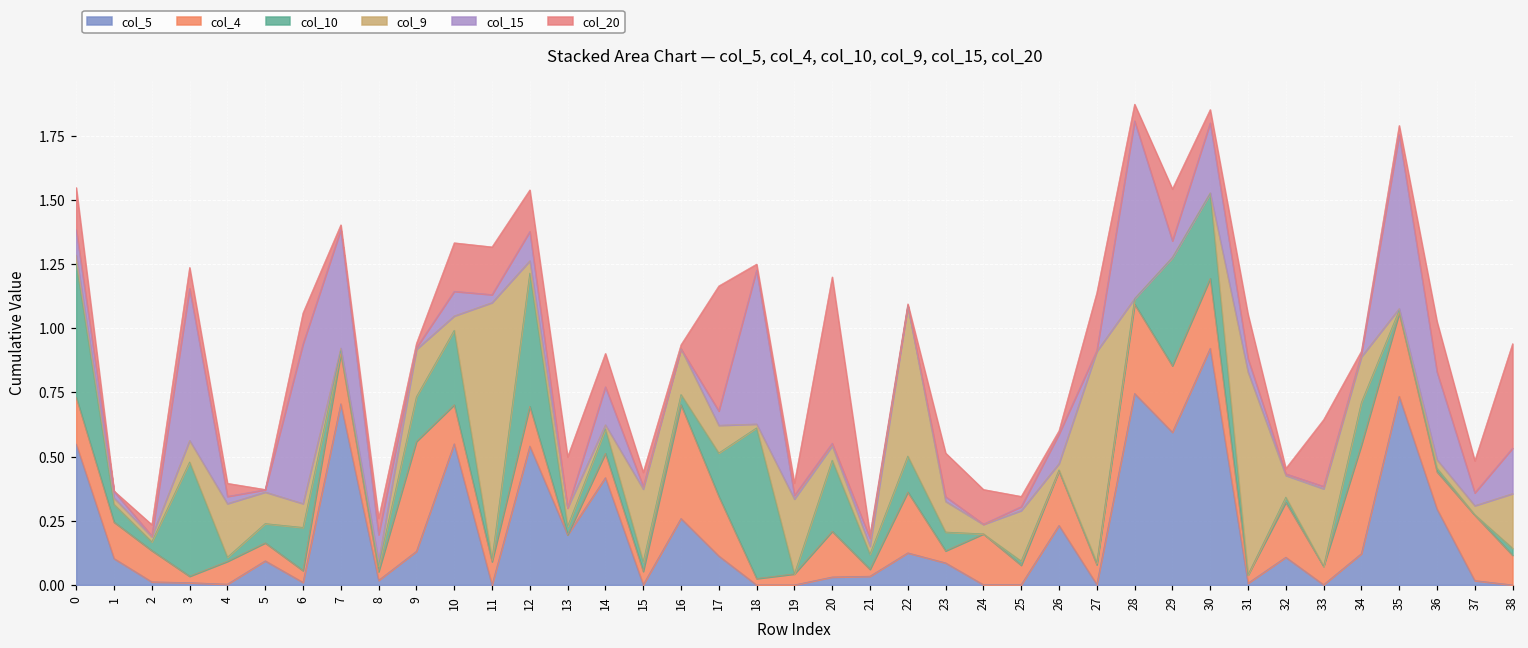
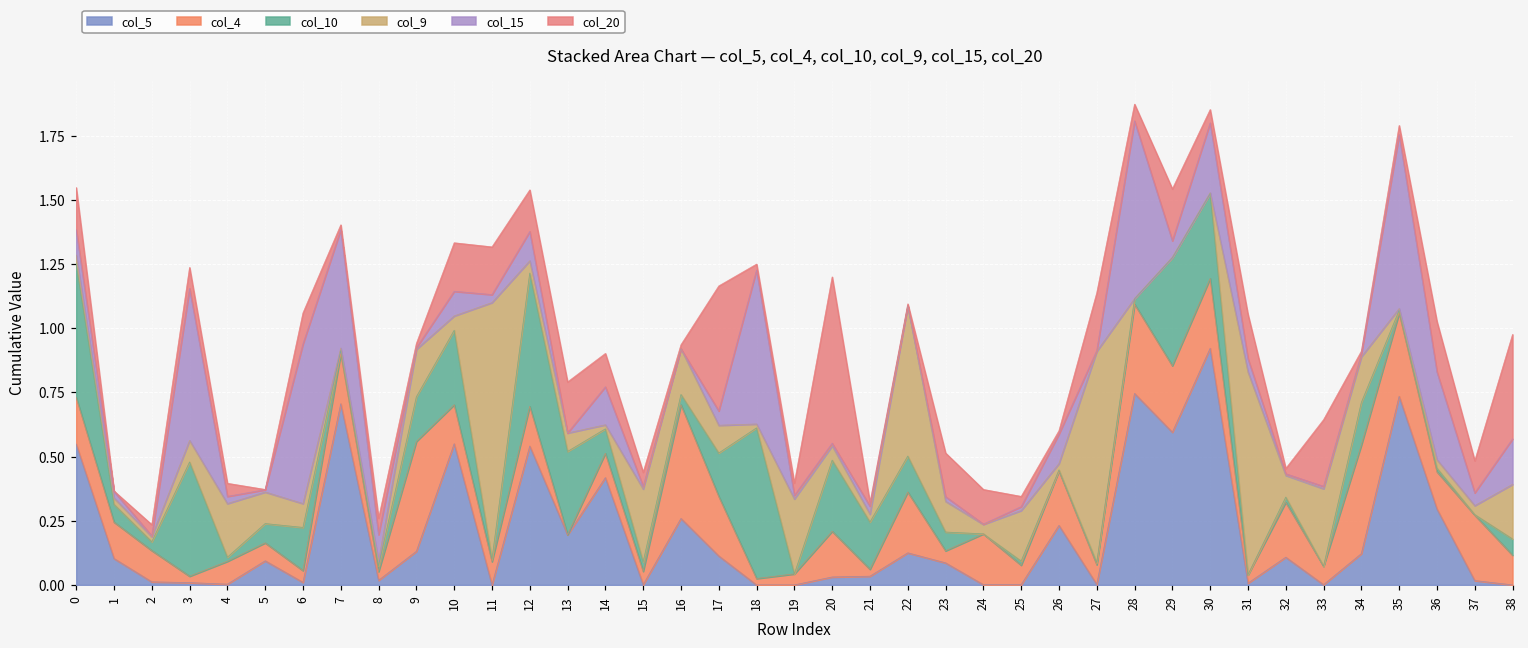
  {
    "col_10": {
      "0": 0.52,
      "1": 0.07,
      "2": 0.03,
      "3": 0.44,
      "4": 0.02,
      "5": 0.07,
      "6": 0.17,
      "8": 0.02,
      "9": 0.17,
      "10": 0.29,
      "12": 0.52,
-     "13": 0.03,
+     "13": 0.32,
      "14": 0.09,
      "15": 0.04,
      "16": 0.04,
      "17": 0.17,
      "18": 0.59,
      "20": 0.28,
-     "21": 0.06,
+     "21": 0.18,
      "22": 0.14,
      "23": 0.07,
      "25": 0.02,
      "32": 0.02,
      "34": 0.17,
      "36": 0.01,
-     "38": 0.03
+     "38": 0.06
    }
  }
